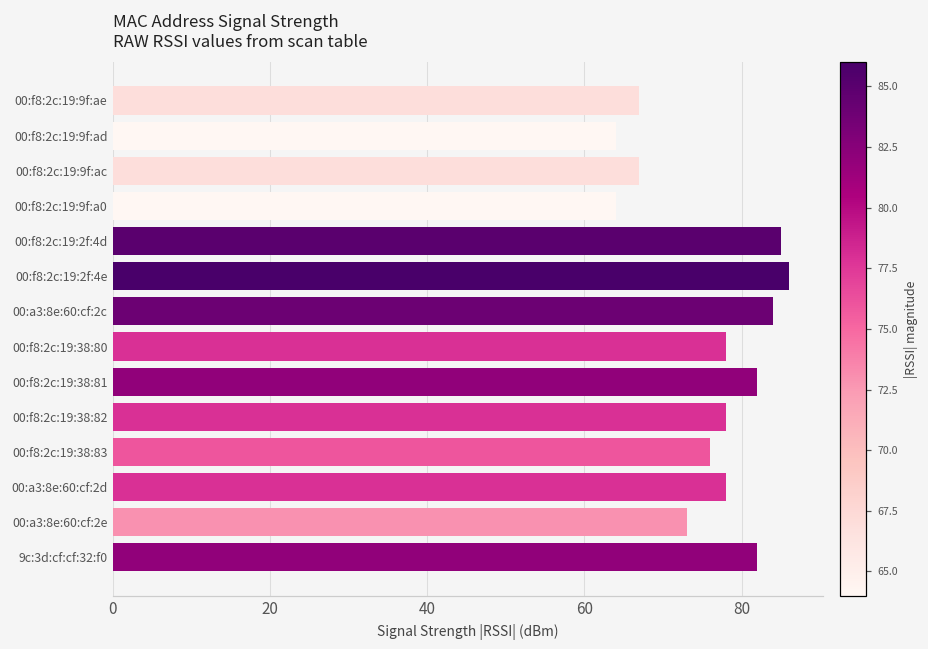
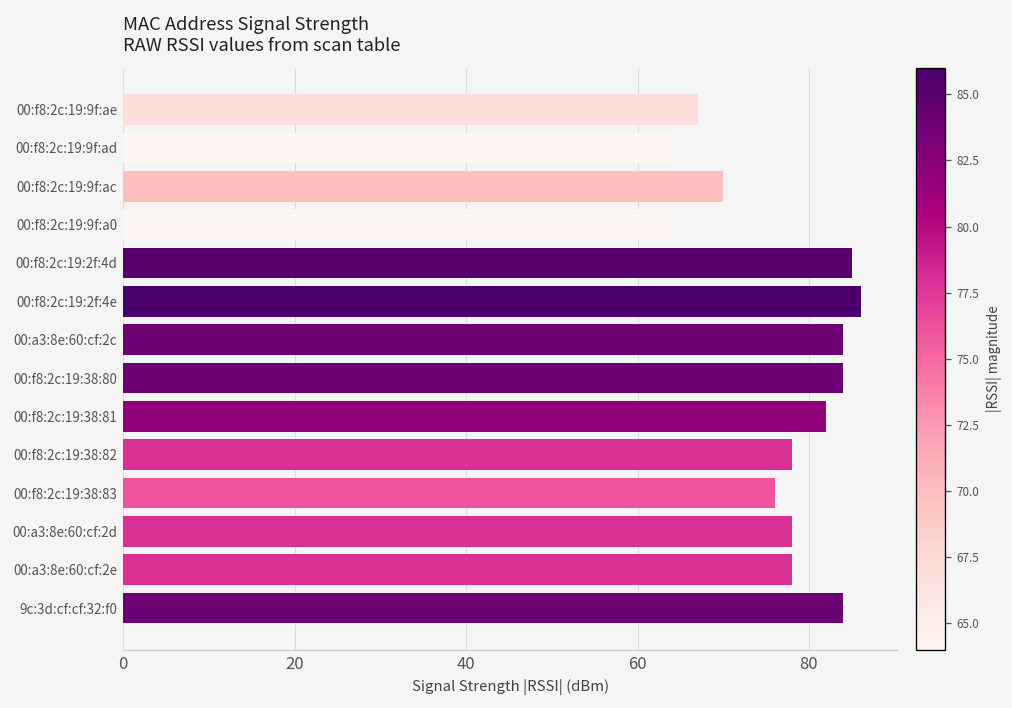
  {
    "00:f8:2c:19:9f:ae": 67,
    "00:f8:2c:19:9f:ad": 64,
-   "00:f8:2c:19:9f:ac": 67,
+   "00:f8:2c:19:9f:ac": 70,
    "00:f8:2c:19:9f:a0": 64,
    "00:f8:2c:19:2f:4d": 85,
    "00:f8:2c:19:2f:4e": 86,
    "00:a3:8e:60:cf:2c": 84,
-   "00:f8:2c:19:38:80": 78,
+   "00:f8:2c:19:38:80": 84,
    "00:f8:2c:19:38:81": 82,
    "00:f8:2c:19:38:82": 78,
    "00:f8:2c:19:38:83": 76,
    "00:a3:8e:60:cf:2d": 78,
-   "00:a3:8e:60:cf:2e": 73,
-   "9c:3d:cf:cf:32:f0": 82
+   "00:a3:8e:60:cf:2e": 78,
+   "9c:3d:cf:cf:32:f0": 84
  }
